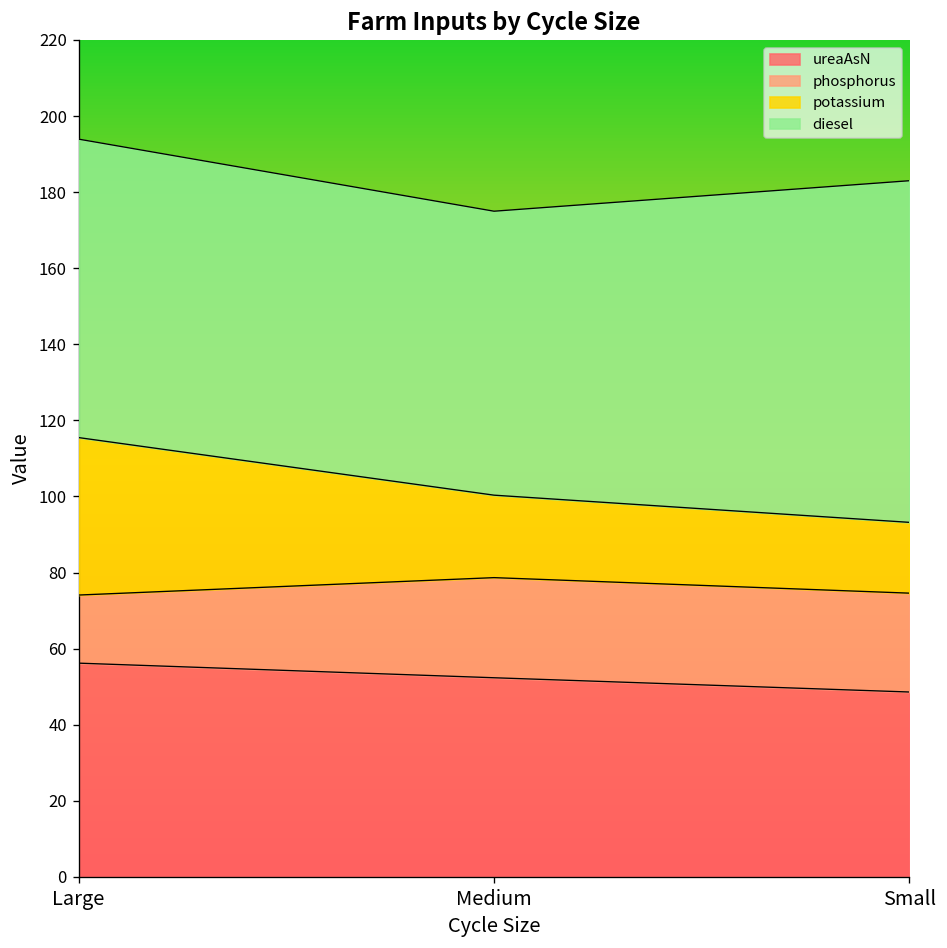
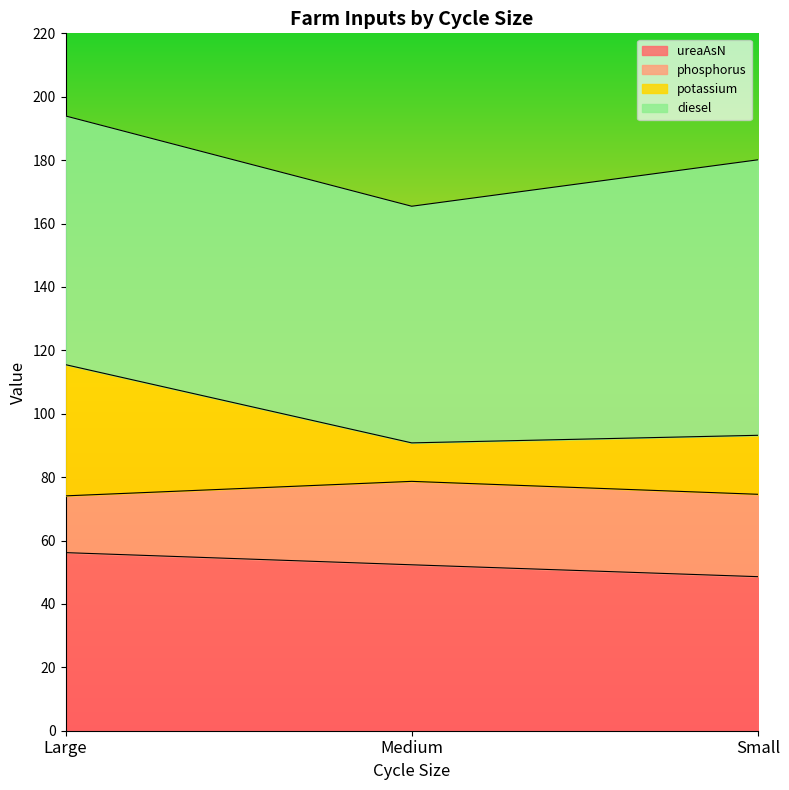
  {
    "potassium": {
      "Large": 41,
-     "Medium": 22,
+     "Medium": 12,
      "Small": 19
    },
    "diesel": {
      "Large": 78,
      "Medium": 75,
-     "Small": 90
+     "Small": 87
    }
  }
